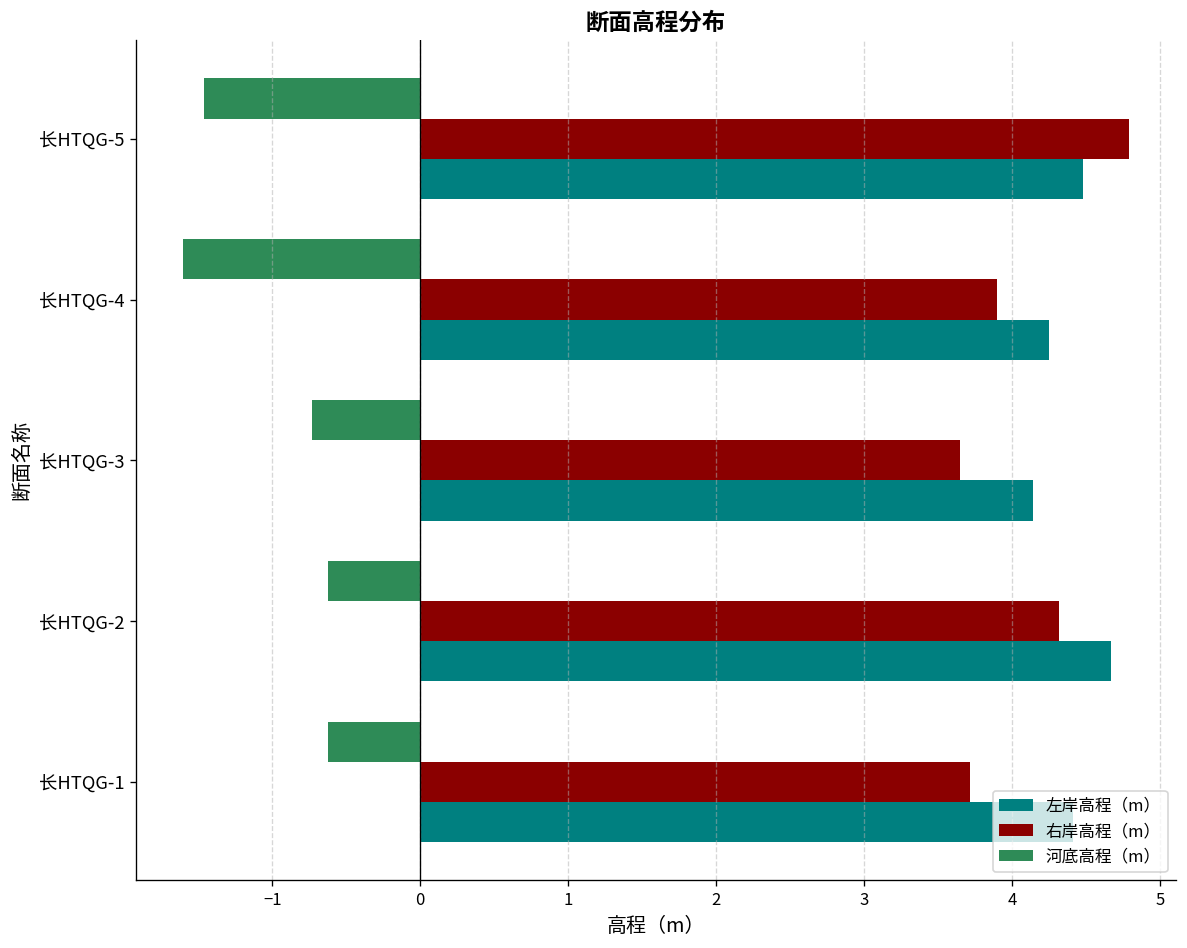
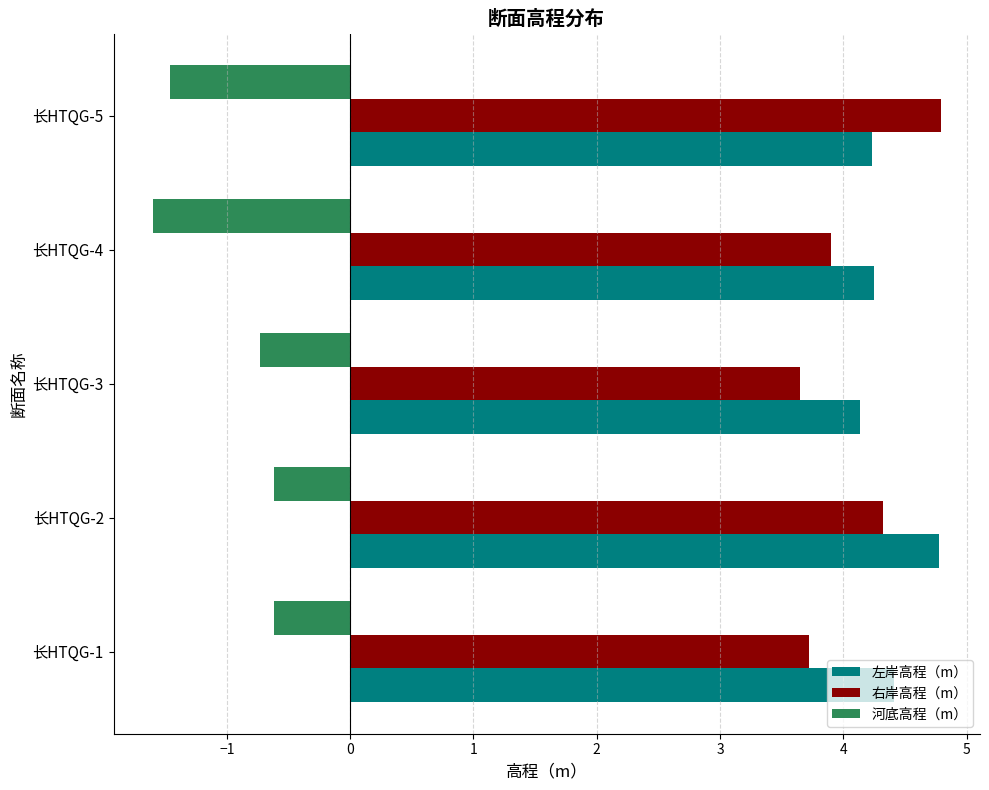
  {
    "左岸高程（m）": {
-     "长HTQG-5": 4.48,
+     "长HTQG-5": 4.23,
      "长HTQG-4": 4.25,
      "长HTQG-3": 4.14,
-     "长HTQG-2": 4.67
+     "长HTQG-2": 4.78
    },
    "右岸高程（m）": {
      "长HTQG-5": 4.79,
      "长HTQG-4": 3.90,
      "长HTQG-3": 3.65,
      "长HTQG-2": 4.32,
      "长HTQG-1": 3.72
    },
    "河底高程（m）": {
      "长HTQG-5": -1.46,
      "长HTQG-4": -1.60,
      "长HTQG-3": -0.73,
      "长HTQG-2": -0.62,
      "长HTQG-1": -0.62
    }
  }
